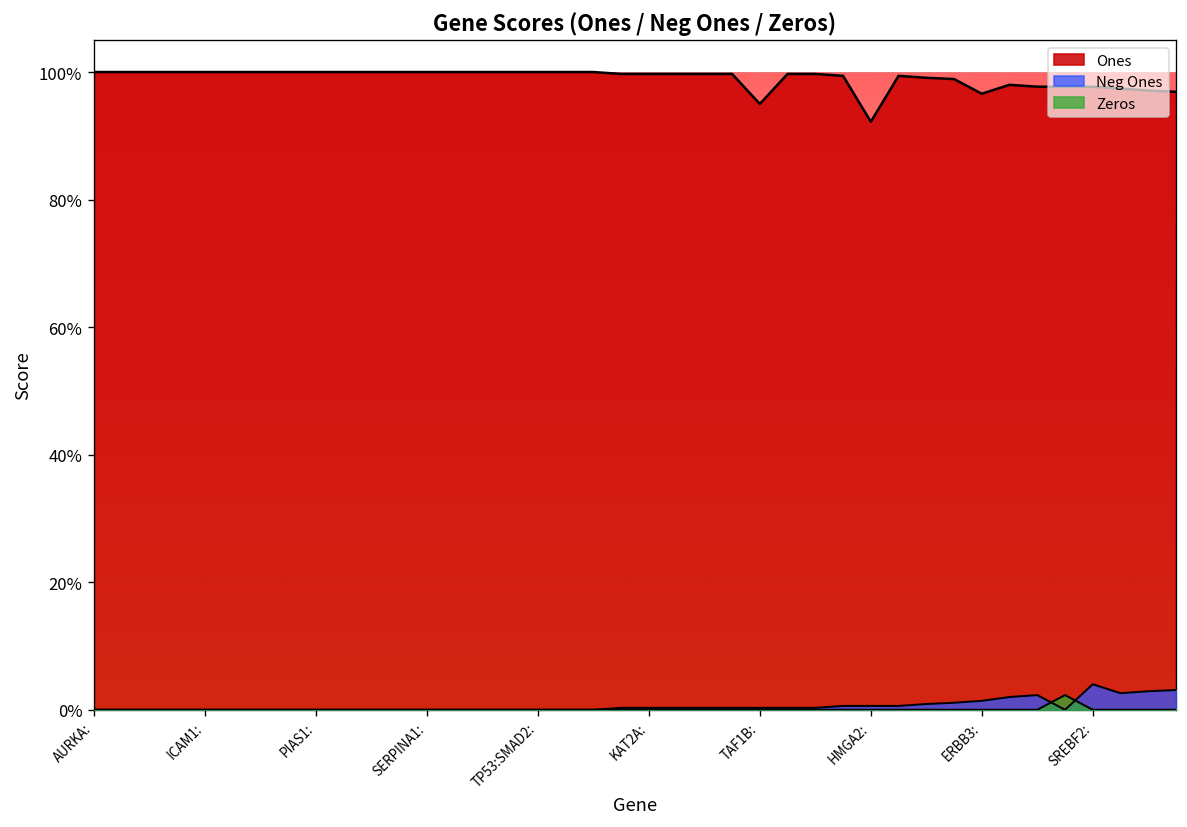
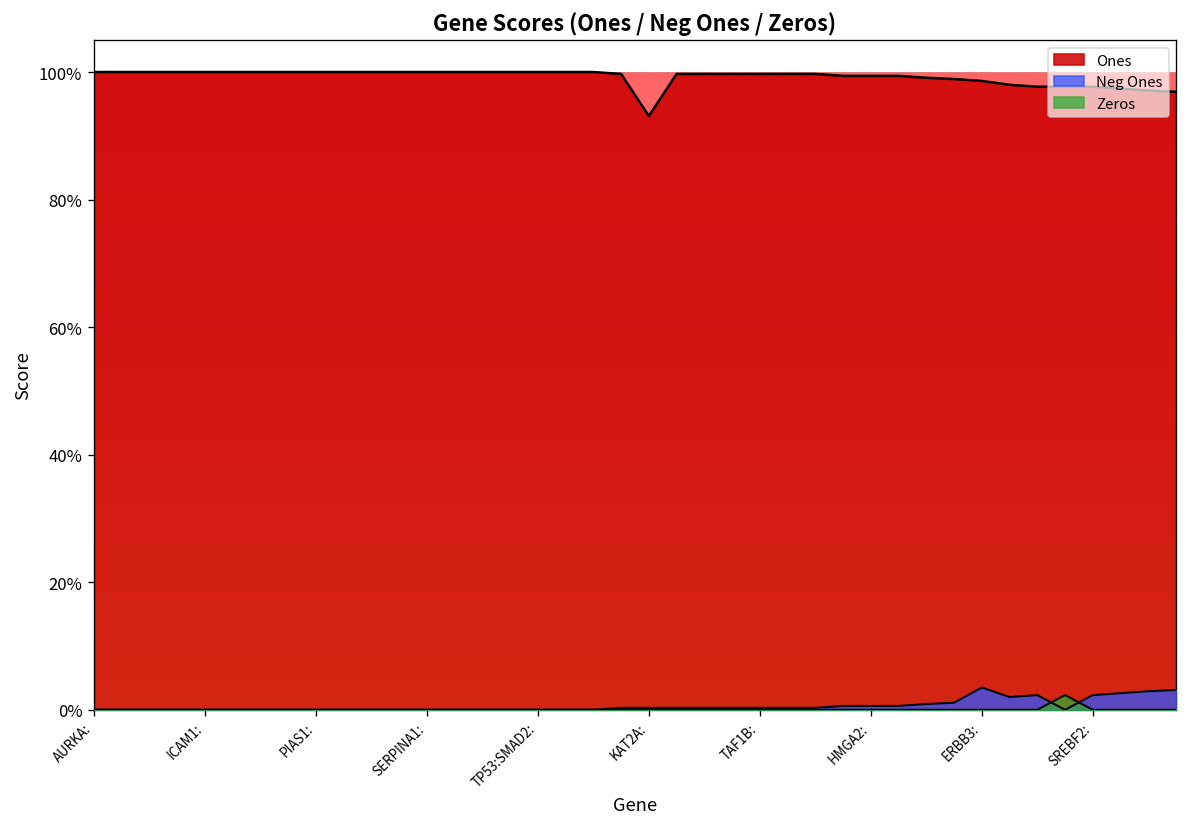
  {
    "Ones": {
      "AURKA:": "100%",
      "ICAM1:": "100%",
      "PIAS1:": "100%",
      "SERPINA1:": "100%",
      "TP53:SMAD2:": "100%",
-     "KAT2A:": "100%",
-     "TAF1B:": "95%",
-     "HMGA2:": "92%",
-     "ERBB3:": "97%"
+     "KAT2A:": "93%",
+     "TAF1B:": "100%",
+     "HMGA2:": "99%",
+     "ERBB3:": "99%"
    },
    "Neg Ones": {
      "HMGA2:": "1%",
-     "ERBB3:": "1%",
-     "SREBF2:": "4%"
+     "ERBB3:": "4%",
+     "SREBF2:": "2%"
    },
    "Zeros": {
      "HMGA2:": "0%",
      "ERBB3:": "0%",
      "SREBF2:": "0%"
    }
  }
